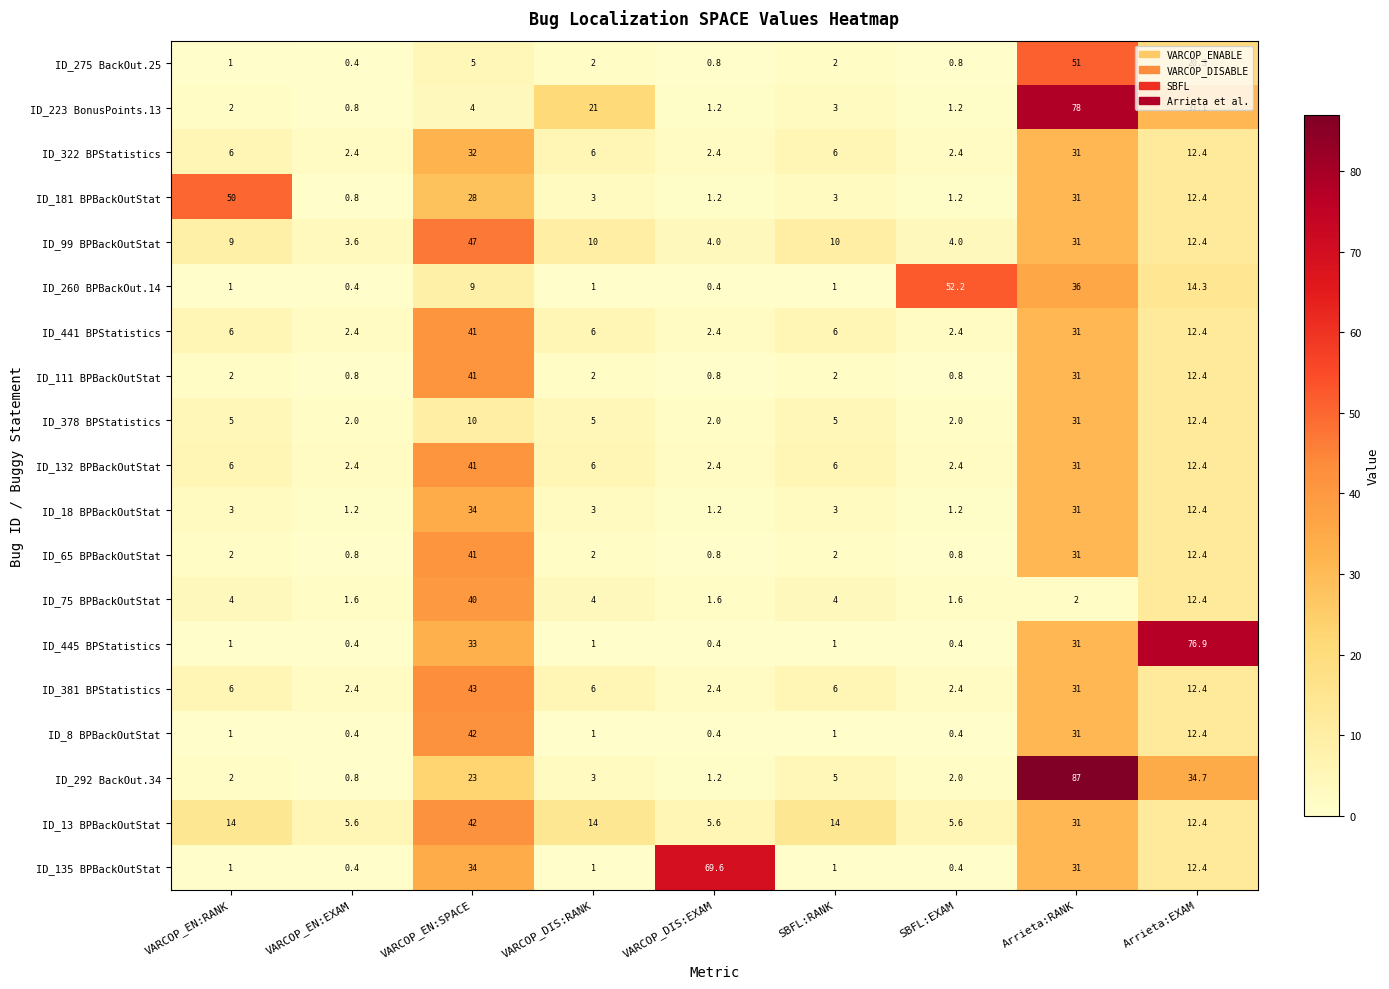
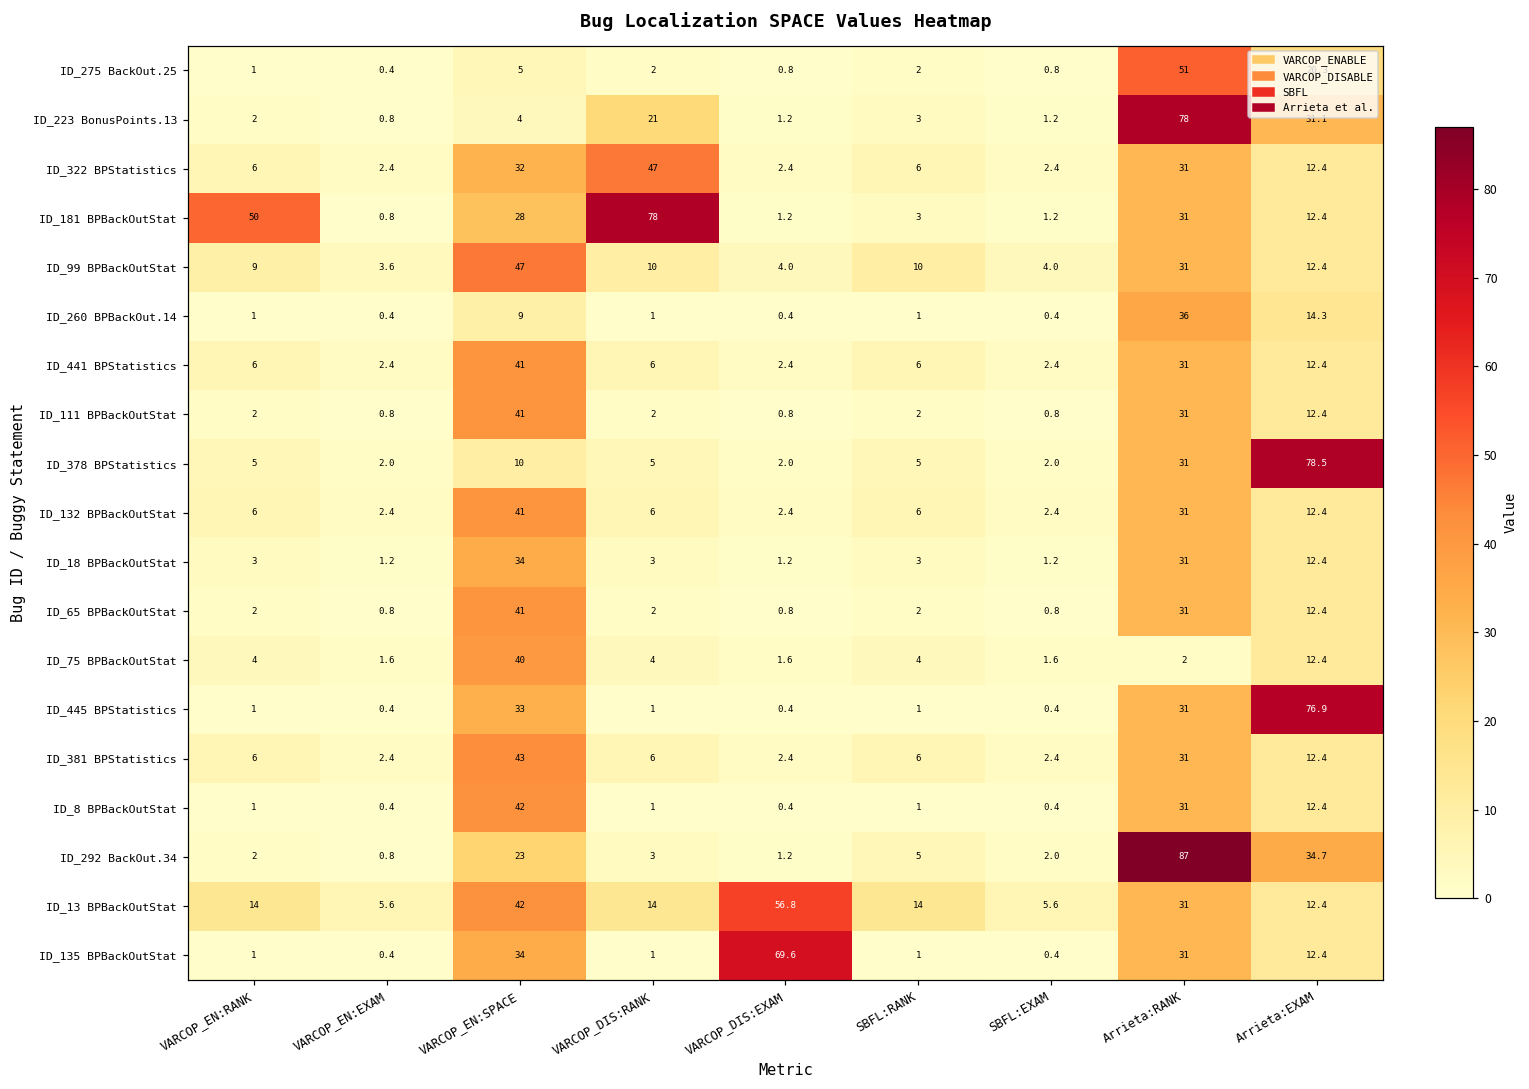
  {
    "ID_275 BackOut.25": {
      "VARCOP_EN:RANK": 1,
      "VARCOP_EN:EXAM": 0.4,
      "VARCOP_EN:SPACE": 5,
      "VARCOP_DIS:RANK": 2,
      "VARCOP_DIS:EXAM": 0.8,
      "SBFL:RANK": 2,
      "SBFL:EXAM": 0.8,
      "Arrieta:RANK": 51
    },
    "ID_223 BonusPoints.13": {
      "VARCOP_EN:RANK": 2,
      "VARCOP_EN:EXAM": 0.8,
      "VARCOP_EN:SPACE": 4,
      "VARCOP_DIS:RANK": 21,
      "VARCOP_DIS:EXAM": 1.2,
      "SBFL:RANK": 3,
      "SBFL:EXAM": 1.2,
      "Arrieta:RANK": 78
    },
    "ID_322 BPStatistics": {
      "VARCOP_EN:RANK": 6,
      "VARCOP_EN:EXAM": 2.4,
      "VARCOP_EN:SPACE": 32,
-     "VARCOP_DIS:RANK": 6,
+     "VARCOP_DIS:RANK": 47,
      "VARCOP_DIS:EXAM": 2.4,
      "SBFL:RANK": 6,
      "SBFL:EXAM": 2.4,
      "Arrieta:RANK": 31,
      "Arrieta:EXAM": 12.4
    },
    "ID_181 BPBackOutStat": {
      "VARCOP_EN:RANK": 50,
      "VARCOP_EN:EXAM": 0.8,
      "VARCOP_EN:SPACE": 28,
-     "VARCOP_DIS:RANK": 3,
+     "VARCOP_DIS:RANK": 78,
      "VARCOP_DIS:EXAM": 1.2,
      "SBFL:RANK": 3,
      "SBFL:EXAM": 1.2,
      "Arrieta:RANK": 31,
      "Arrieta:EXAM": 12.4
    },
    "ID_99 BPBackOutStat": {
      "VARCOP_EN:RANK": 9,
      "VARCOP_EN:EXAM": 3.6,
      "VARCOP_EN:SPACE": 47,
      "VARCOP_DIS:RANK": 10,
      "VARCOP_DIS:EXAM": 4.0,
      "SBFL:RANK": 10,
      "SBFL:EXAM": 4.0,
      "Arrieta:RANK": 31,
      "Arrieta:EXAM": 12.4
    },
    "ID_260 BPBackOut.14": {
      "VARCOP_EN:RANK": 1,
      "VARCOP_EN:EXAM": 0.4,
      "VARCOP_EN:SPACE": 9,
      "VARCOP_DIS:RANK": 1,
      "VARCOP_DIS:EXAM": 0.4,
      "SBFL:RANK": 1,
-     "SBFL:EXAM": 52.2,
+     "SBFL:EXAM": 0.4,
      "Arrieta:RANK": 36,
      "Arrieta:EXAM": 14.3
    },
    "ID_441 BPStatistics": {
      "VARCOP_EN:RANK": 6,
      "VARCOP_EN:EXAM": 2.4,
      "VARCOP_EN:SPACE": 41,
      "VARCOP_DIS:RANK": 6,
      "VARCOP_DIS:EXAM": 2.4,
      "SBFL:RANK": 6,
      "SBFL:EXAM": 2.4,
      "Arrieta:RANK": 31,
      "Arrieta:EXAM": 12.4
    },
    "ID_111 BPBackOutStat": {
      "VARCOP_EN:RANK": 2,
      "VARCOP_EN:EXAM": 0.8,
      "VARCOP_EN:SPACE": 41,
      "VARCOP_DIS:RANK": 2,
      "VARCOP_DIS:EXAM": 0.8,
      "SBFL:RANK": 2,
      "SBFL:EXAM": 0.8,
      "Arrieta:RANK": 31,
      "Arrieta:EXAM": 12.4
    },
    "ID_378 BPStatistics": {
      "VARCOP_EN:RANK": 5,
      "VARCOP_EN:EXAM": 2.0,
      "VARCOP_EN:SPACE": 10,
      "VARCOP_DIS:RANK": 5,
      "VARCOP_DIS:EXAM": 2.0,
      "SBFL:RANK": 5,
      "SBFL:EXAM": 2.0,
      "Arrieta:RANK": 31,
-     "Arrieta:EXAM": 12.4
+     "Arrieta:EXAM": 78.5
    },
    "ID_132 BPBackOutStat": {
      "VARCOP_EN:RANK": 6,
      "VARCOP_EN:EXAM": 2.4,
      "VARCOP_EN:SPACE": 41,
      "VARCOP_DIS:RANK": 6,
      "VARCOP_DIS:EXAM": 2.4,
      "SBFL:RANK": 6,
      "SBFL:EXAM": 2.4,
      "Arrieta:RANK": 31,
      "Arrieta:EXAM": 12.4
    },
    "ID_18 BPBackOutStat": {
      "VARCOP_EN:RANK": 3,
      "VARCOP_EN:EXAM": 1.2,
      "VARCOP_EN:SPACE": 34,
      "VARCOP_DIS:RANK": 3,
      "VARCOP_DIS:EXAM": 1.2,
      "SBFL:RANK": 3,
      "SBFL:EXAM": 1.2,
      "Arrieta:RANK": 31,
      "Arrieta:EXAM": 12.4
    },
    "ID_65 BPBackOutStat": {
      "VARCOP_EN:RANK": 2,
      "VARCOP_EN:EXAM": 0.8,
      "VARCOP_EN:SPACE": 41,
      "VARCOP_DIS:RANK": 2,
      "VARCOP_DIS:EXAM": 0.8,
      "SBFL:RANK": 2,
      "SBFL:EXAM": 0.8,
      "Arrieta:RANK": 31,
      "Arrieta:EXAM": 12.4
    },
    "ID_75 BPBackOutStat": {
      "VARCOP_EN:RANK": 4,
      "VARCOP_EN:EXAM": 1.6,
      "VARCOP_EN:SPACE": 40,
      "VARCOP_DIS:RANK": 4,
      "VARCOP_DIS:EXAM": 1.6,
      "SBFL:RANK": 4,
      "SBFL:EXAM": 1.6,
      "Arrieta:RANK": 2,
      "Arrieta:EXAM": 12.4
    },
    "ID_445 BPStatistics": {
      "VARCOP_EN:RANK": 1,
      "VARCOP_EN:EXAM": 0.4,
      "VARCOP_EN:SPACE": 33,
      "VARCOP_DIS:RANK": 1,
      "VARCOP_DIS:EXAM": 0.4,
      "SBFL:RANK": 1,
      "SBFL:EXAM": 0.4,
      "Arrieta:RANK": 31,
      "Arrieta:EXAM": 76.9
    },
    "ID_381 BPStatistics": {
      "VARCOP_EN:RANK": 6,
      "VARCOP_EN:EXAM": 2.4,
      "VARCOP_EN:SPACE": 43,
      "VARCOP_DIS:RANK": 6,
      "VARCOP_DIS:EXAM": 2.4,
      "SBFL:RANK": 6,
      "SBFL:EXAM": 2.4,
      "Arrieta:RANK": 31,
      "Arrieta:EXAM": 12.4
    },
    "ID_8 BPBackOutStat": {
      "VARCOP_EN:RANK": 1,
      "VARCOP_EN:EXAM": 0.4,
      "VARCOP_EN:SPACE": 42,
      "VARCOP_DIS:RANK": 1,
      "VARCOP_DIS:EXAM": 0.4,
      "SBFL:RANK": 1,
      "SBFL:EXAM": 0.4,
      "Arrieta:RANK": 31,
      "Arrieta:EXAM": 12.4
    },
    "ID_292 BackOut.34": {
      "VARCOP_EN:RANK": 2,
      "VARCOP_EN:EXAM": 0.8,
      "VARCOP_EN:SPACE": 23,
      "VARCOP_DIS:RANK": 3,
      "VARCOP_DIS:EXAM": 1.2,
      "SBFL:RANK": 5,
      "SBFL:EXAM": 2.0,
      "Arrieta:RANK": 87,
      "Arrieta:EXAM": 34.7
    },
    "ID_13 BPBackOutStat": {
      "VARCOP_EN:RANK": 14,
      "VARCOP_EN:EXAM": 5.6,
      "VARCOP_EN:SPACE": 42,
      "VARCOP_DIS:RANK": 14,
-     "VARCOP_DIS:EXAM": 5.6,
+     "VARCOP_DIS:EXAM": 56.8,
      "SBFL:RANK": 14,
      "SBFL:EXAM": 5.6,
      "Arrieta:RANK": 31,
      "Arrieta:EXAM": 12.4
    },
    "ID_135 BPBackOutStat": {
      "VARCOP_EN:RANK": 1,
      "VARCOP_EN:EXAM": 0.4,
      "VARCOP_EN:SPACE": 34,
      "VARCOP_DIS:RANK": 1,
      "VARCOP_DIS:EXAM": 69.6,
      "SBFL:RANK": 1,
      "SBFL:EXAM": 0.4,
      "Arrieta:RANK": 31,
      "Arrieta:EXAM": 12.4
    }
  }
